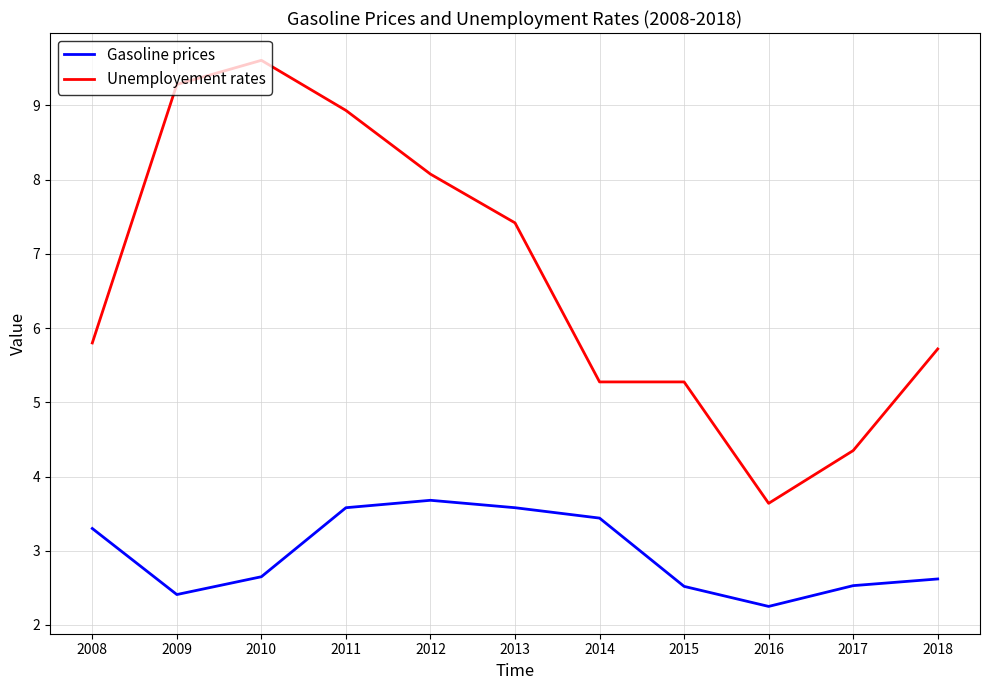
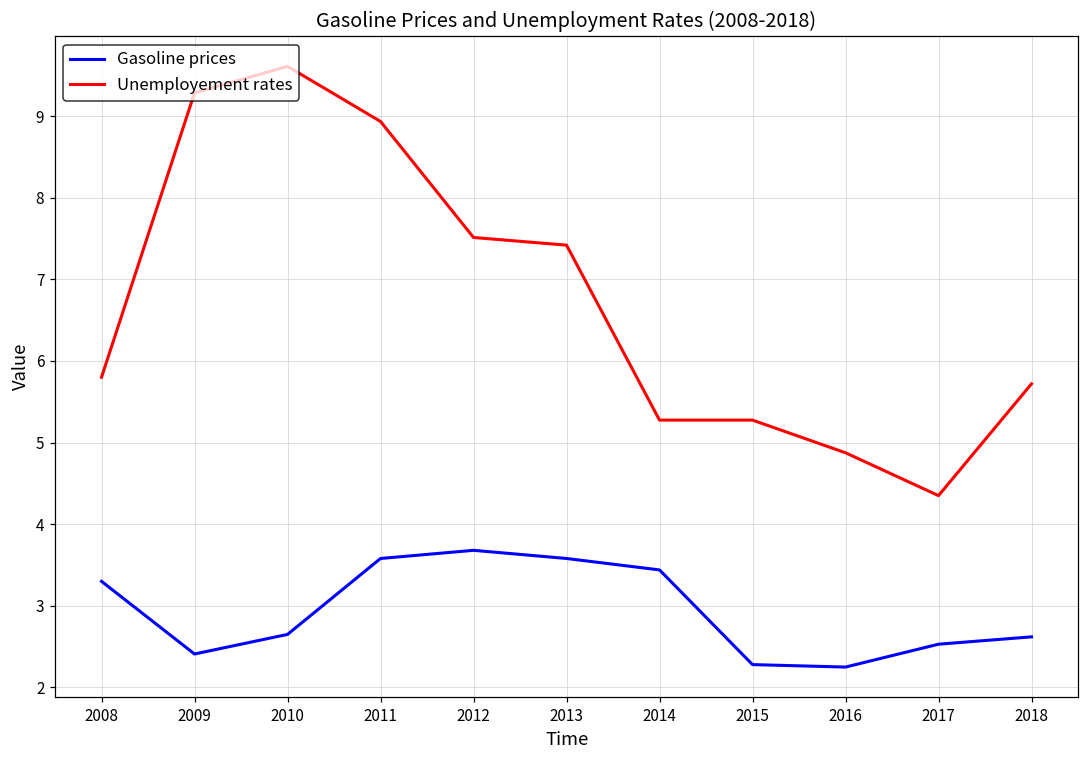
  {
    "Gasoline prices": {
      "2008": 3.3,
      "2009": 2.4,
      "2010": 2.7,
      "2011": 3.6,
      "2012": 3.7,
      "2013": 3.6,
      "2014": 3.4,
-     "2015": 2.5,
+     "2015": 2.3,
      "2016": 2.3,
      "2017": 2.5,
      "2018": 2.6
    },
    "Unemployement rates": {
      "2008": 5.8,
      "2011": 8.9,
-     "2012": 8.1,
+     "2012": 7.5,
      "2013": 7.4,
      "2014": 5.3,
      "2015": 5.3,
-     "2016": 3.6,
+     "2016": 4.9,
      "2017": 4.4,
      "2018": 5.7
    }
  }
